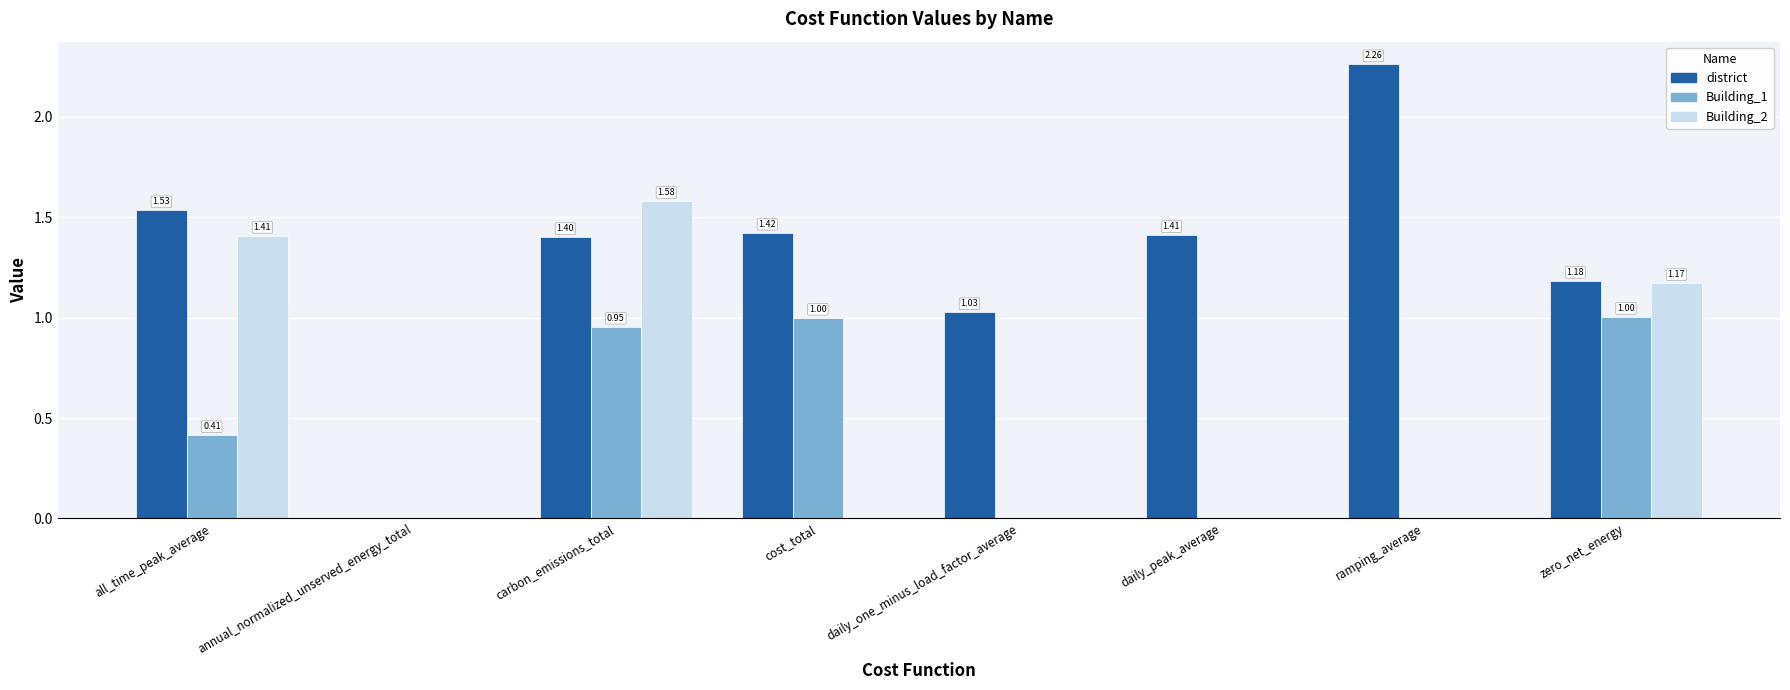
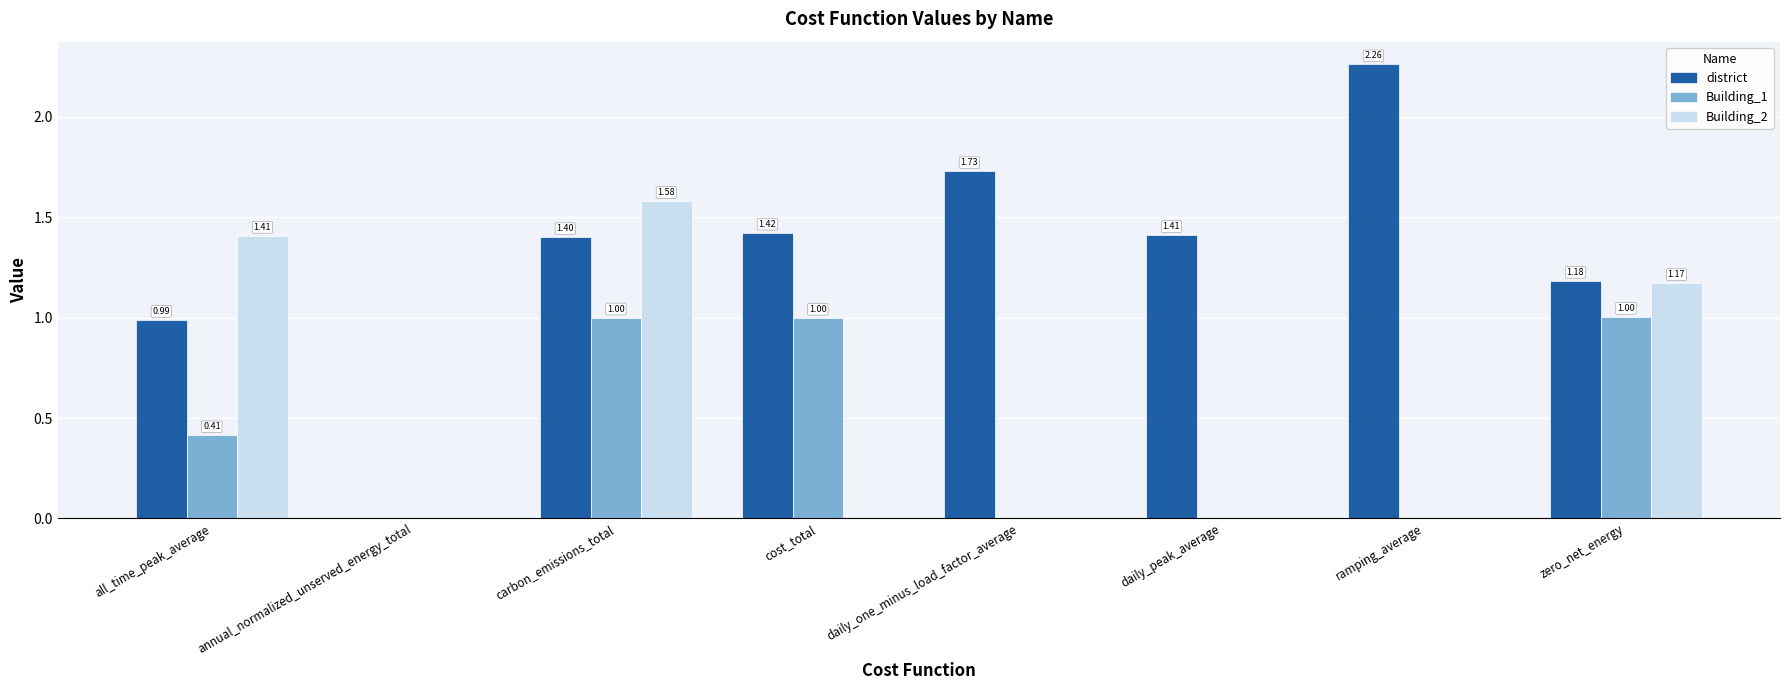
  {
    "district": {
-     "all_time_peak_average": 1.53,
-     "daily_one_minus_load_factor_average": 1.03
+     "all_time_peak_average": 0.99,
+     "daily_one_minus_load_factor_average": 1.73
    },
    "Building_1": {
-     "carbon_emissions_total": 0.95
+     "carbon_emissions_total": 1.00
    },
    "Building_2": {
      "annual_normalized_unserved_energy_total": 0.00,
      "cost_total": 0.00,
      "daily_one_minus_load_factor_average": 0.00,
      "daily_peak_average": 0.00,
      "ramping_average": 0.00
    }
  }
